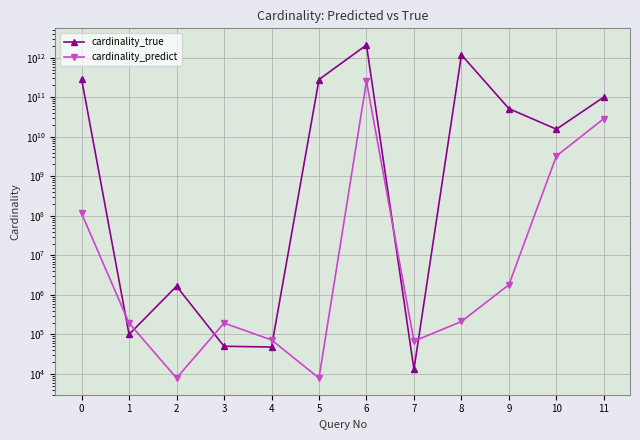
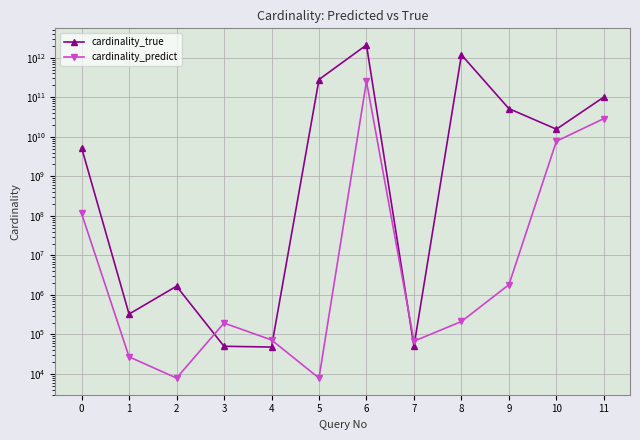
  {
    "cardinality_true": {
-     "0": 300000000000,
-     "1": 100000,
+     "0": 5000000000,
+     "1": 300000,
      "2": 1700000,
      "3": 50000,
      "4": 50000,
      "5": 300000000000,
      "6": 2000000000000,
-     "7": 13000,
+     "7": 50000,
      "8": 1200000000000,
      "9": 50000000000,
      "10": 16000000000,
      "11": 100000000000
    },
    "cardinality_predict": {
      "0": 120000000,
-     "1": 200000,
+     "1": 30000,
      "2": 8000,
      "3": 200000,
      "4": 70000,
      "5": 8000,
      "6": 300000000000,
      "7": 70000,
      "8": 200000,
      "9": 2000000,
-     "10": 3000000000,
+     "10": 8000000000,
      "11": 30000000000
    }
  }
